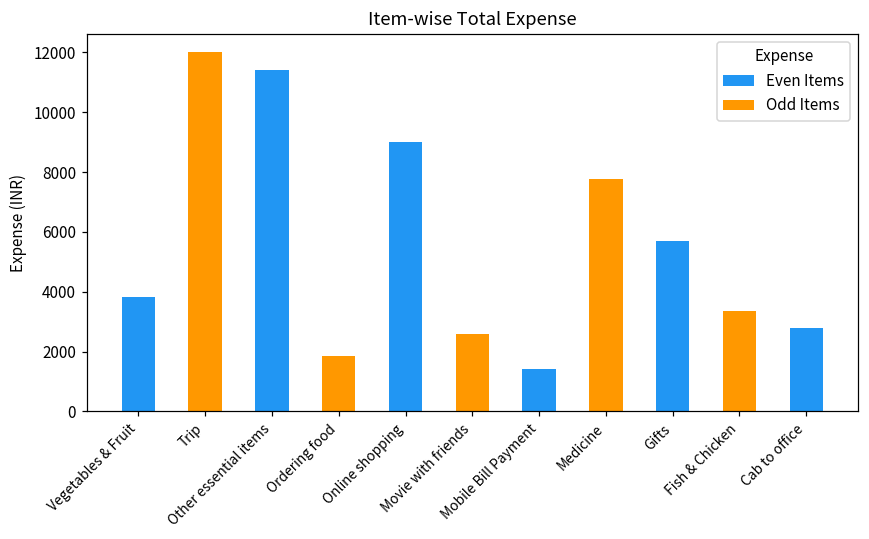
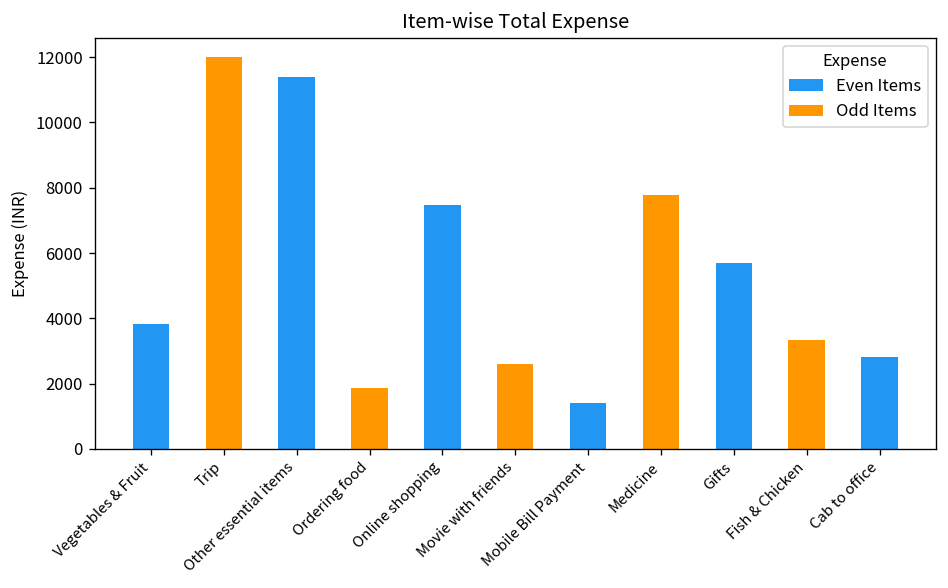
  {
    "Vegetables & Fruit": 3800,
    "Trip": 12000,
    "Other essential items": 11400,
    "Ordering food": 1900,
-   "Online shopping": 9000,
+   "Online shopping": 7500,
    "Movie with friends": 2600,
    "Mobile Bill Payment": 1400,
    "Medicine": 7800,
    "Gifts": 5700,
    "Fish & Chicken": 3300,
    "Cab to office": 2800
  }
